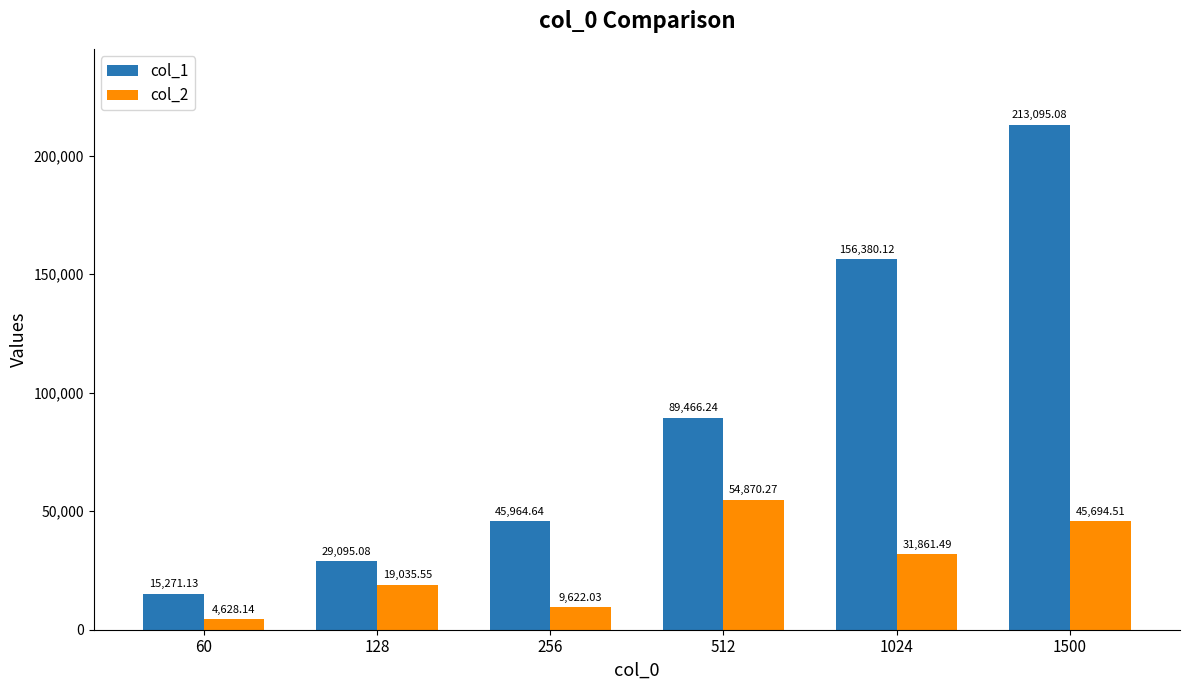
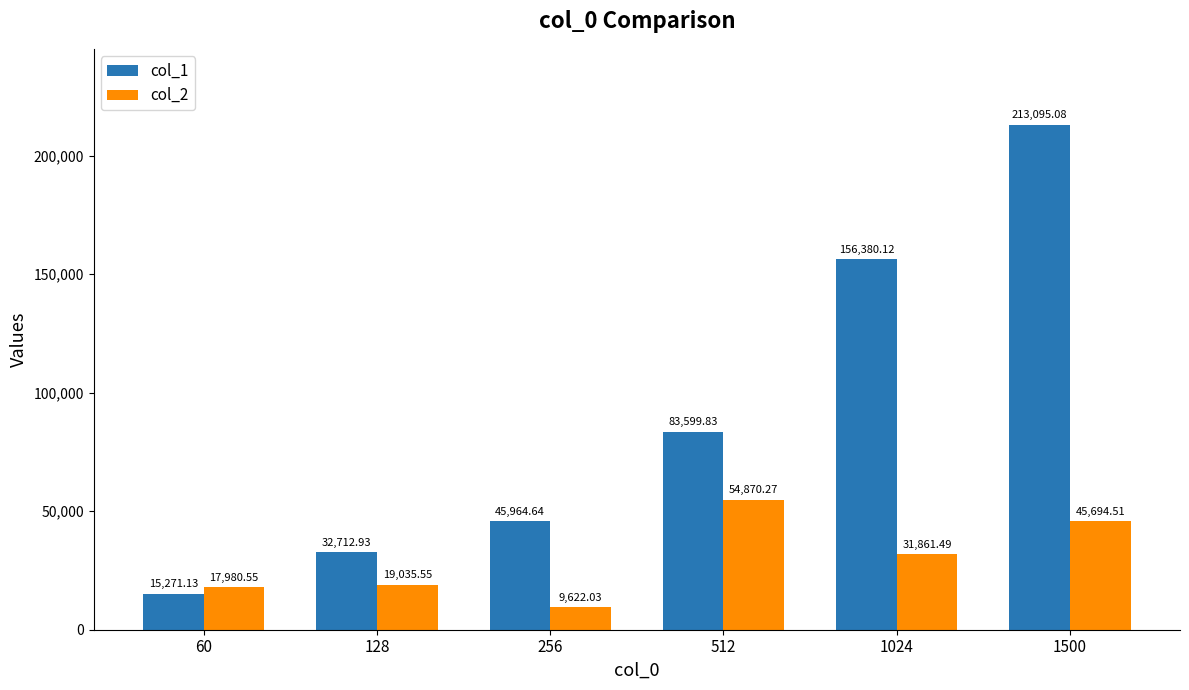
  {
    "col_1": {
      "60": "15,271.13",
-     "128": "29,095.08",
+     "128": "32,712.93",
      "256": "45,964.64",
-     "512": "89,466.24",
+     "512": "83,599.83",
      "1024": "156,380.12",
      "1500": "213,095.08"
    },
    "col_2": {
-     "60": "4,628.14",
+     "60": "17,980.55",
      "128": "19,035.55",
      "256": "9,622.03",
      "512": "54,870.27",
      "1024": "31,861.49",
      "1500": "45,694.51"
    }
  }
